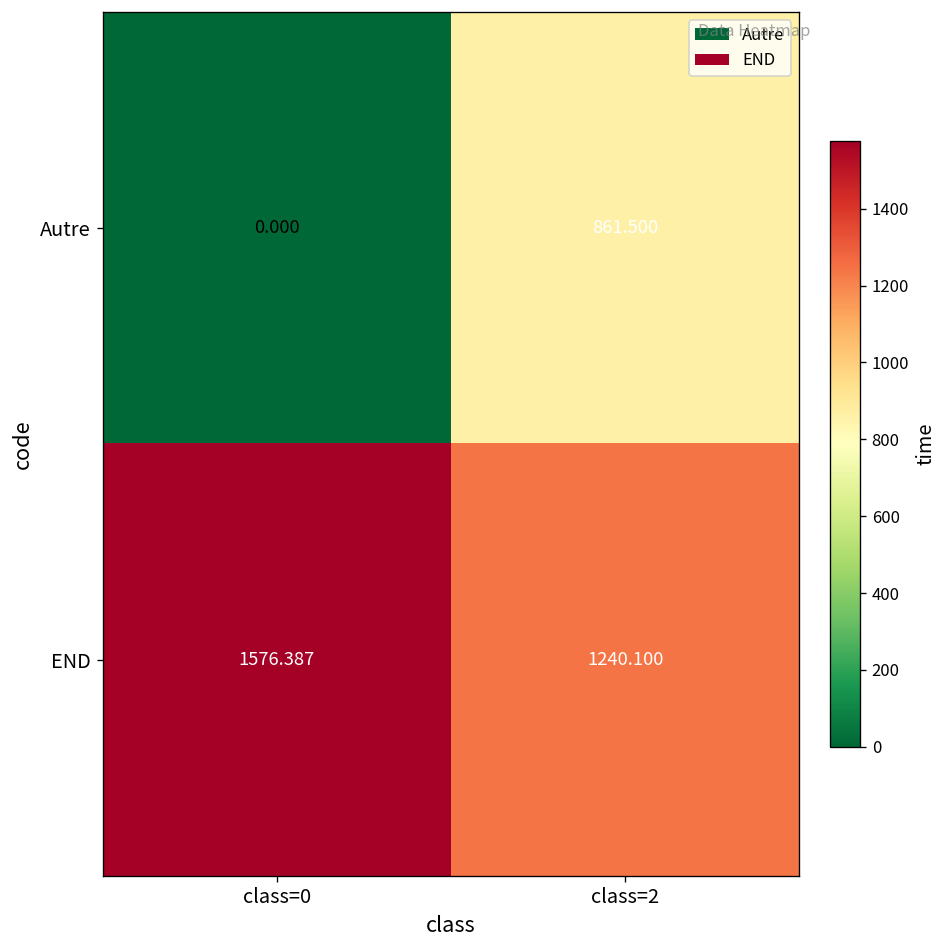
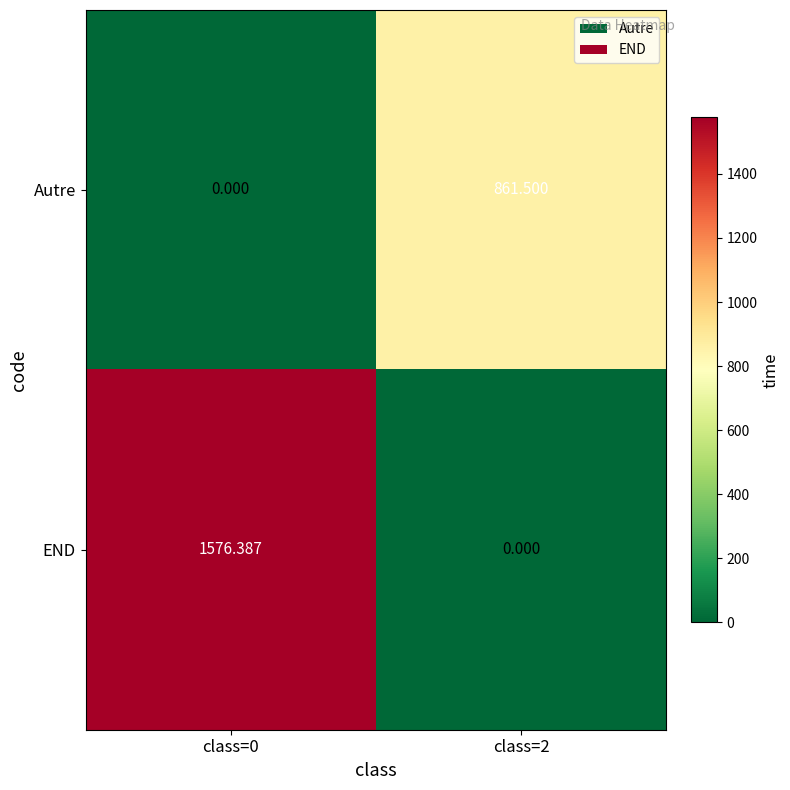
  {
    "Autre": {
      "class=0": 0.000,
      "class=2": 861.500
    },
    "END": {
      "class=0": 1576.387,
-     "class=2": 1240.100
+     "class=2": 0.000
    }
  }
